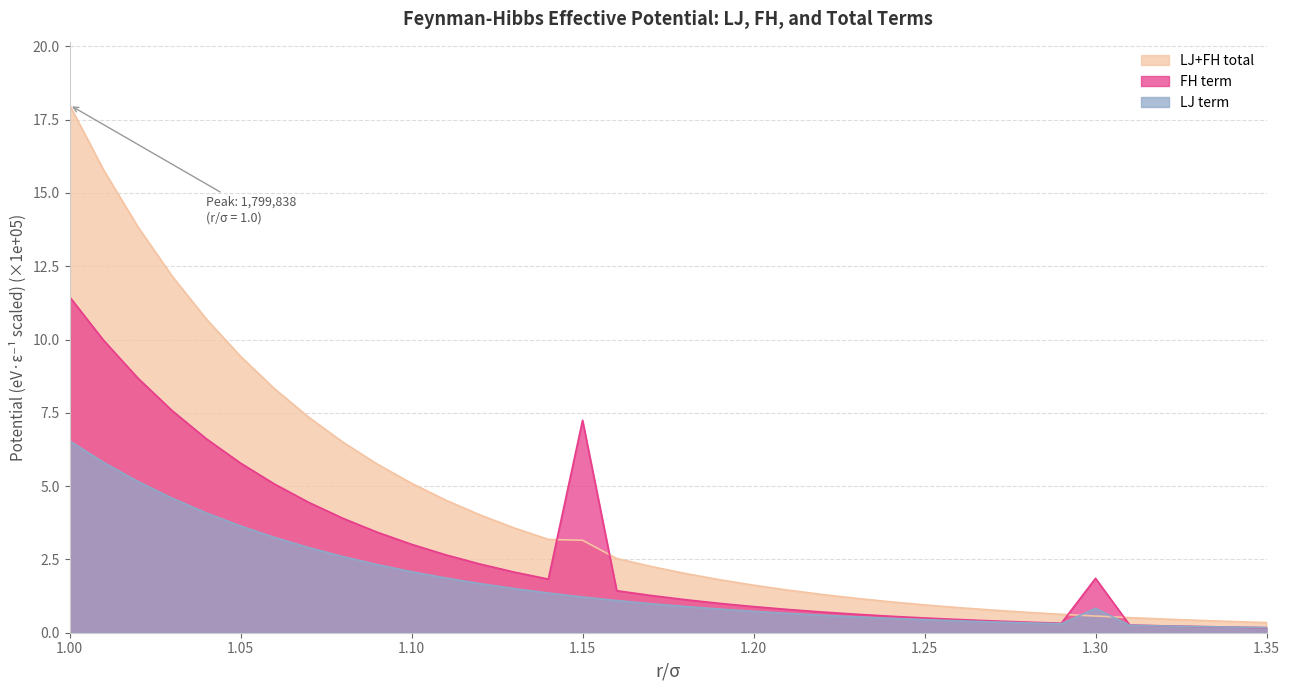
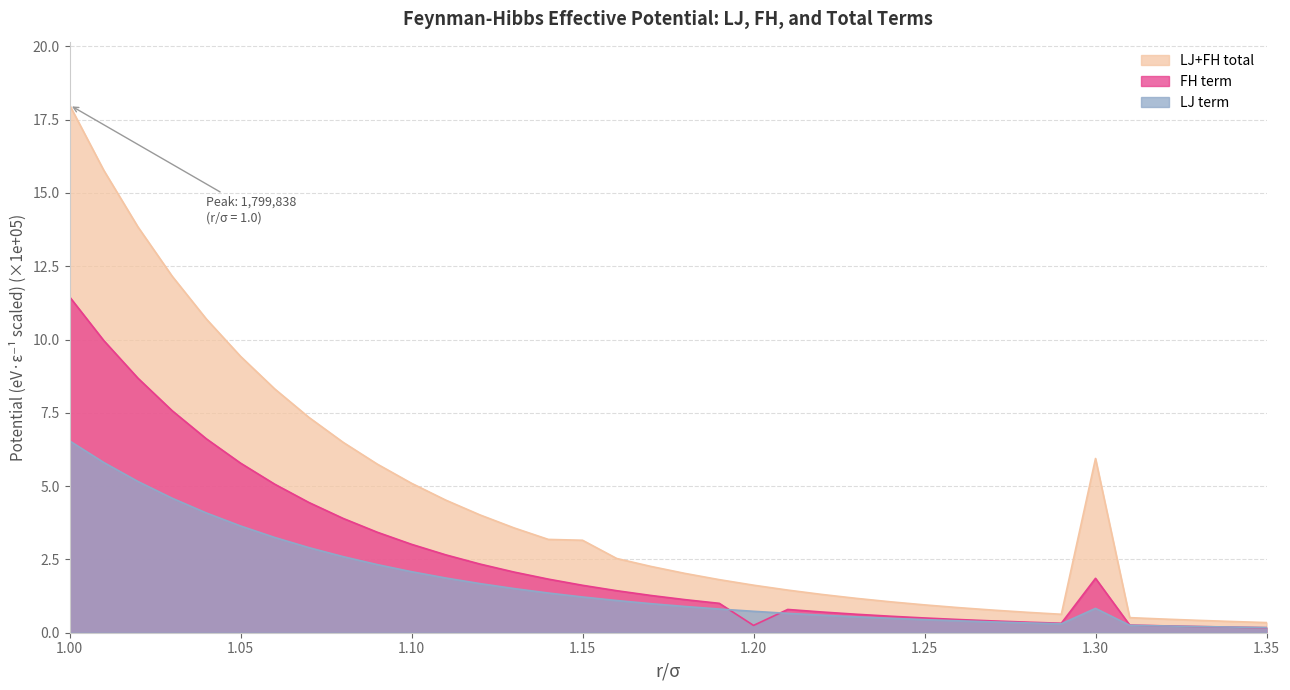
  {
    "LJ+FH total": {
      "1.00": 18.0,
      "1.05": 9.4,
      "1.10": 5.1,
      "1.15": 3.2,
      "1.20": 1.6,
      "1.25": 0.9,
-     "1.30": 0.6,
+     "1.30": 5.9,
      "1.35": 0.3
    },
    "FH term": {
      "1.00": 11.5,
      "1.05": 5.8,
      "1.10": 3.0,
-     "1.15": 7.2,
-     "1.20": 0.9,
+     "1.15": 1.6,
+     "1.20": 0.2,
      "1.30": 1.9
    },
    "LJ term": {
      "1.00": 6.5,
      "1.05": 3.6,
      "1.10": 2.1,
      "1.15": 1.2,
      "1.20": 0.7,
      "1.30": 0.8
    }
  }
